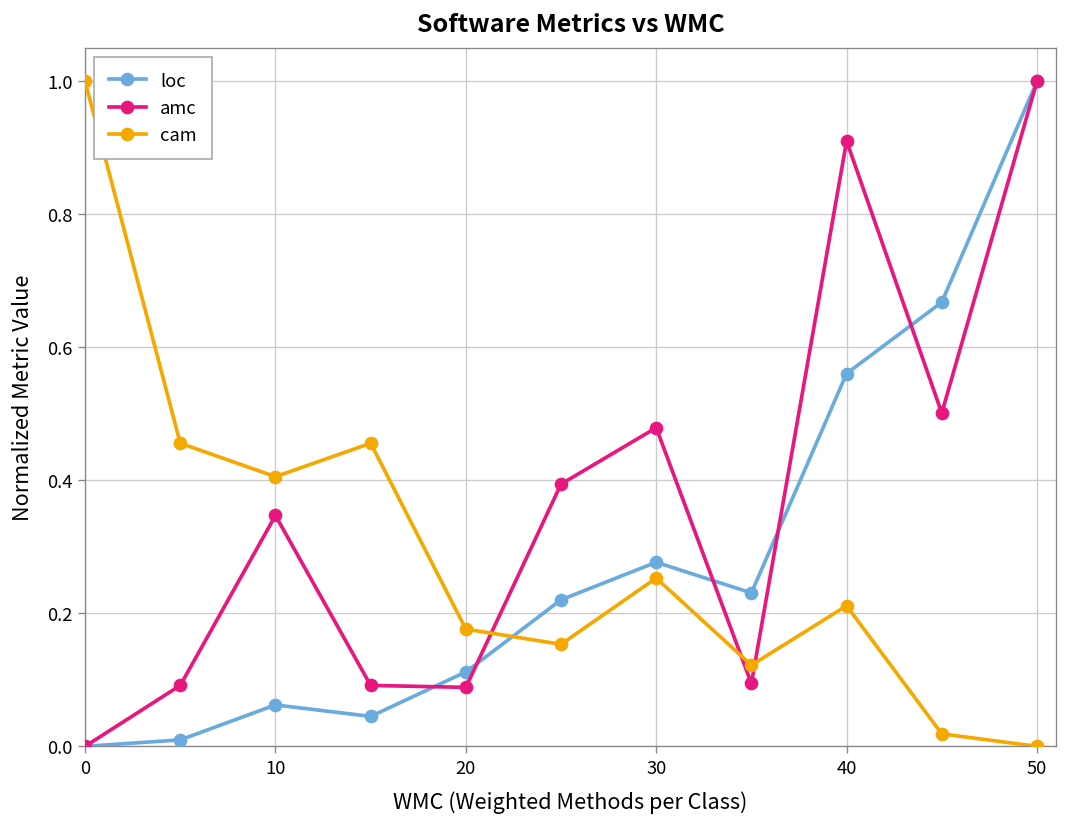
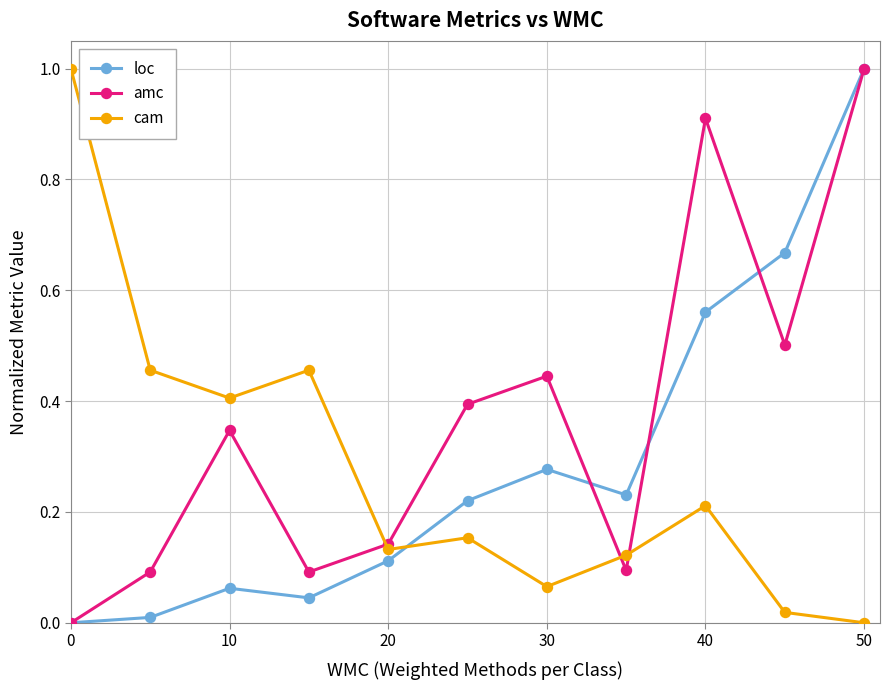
  {
    "loc": {
      "10": 0.06,
      "20": 0.11,
      "30": 0.28,
      "40": 0.56
    },
    "amc": {
      "10": 0.35,
-     "20": 0.09,
-     "30": 0.48,
+     "20": 0.14,
+     "30": 0.45,
      "40": 0.91
    },
    "cam": {
      "0": 1.00,
      "10": 0.41,
-     "20": 0.18,
-     "30": 0.25,
+     "20": 0.13,
+     "30": 0.07,
      "40": 0.21,
      "50": 0.00
    }
  }
